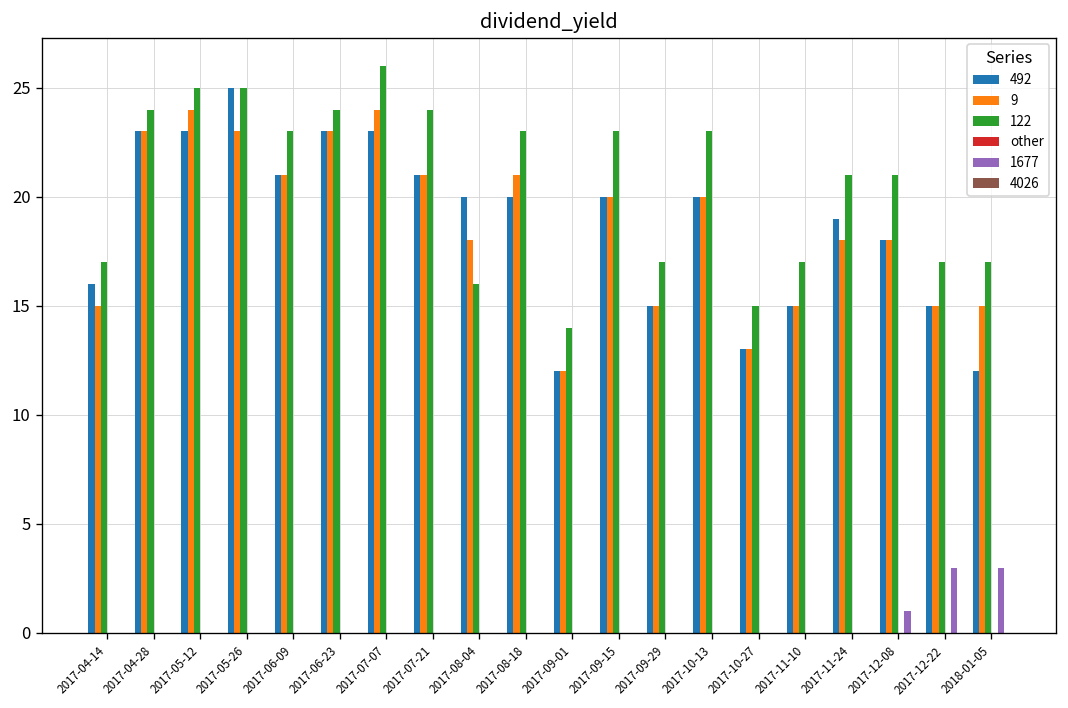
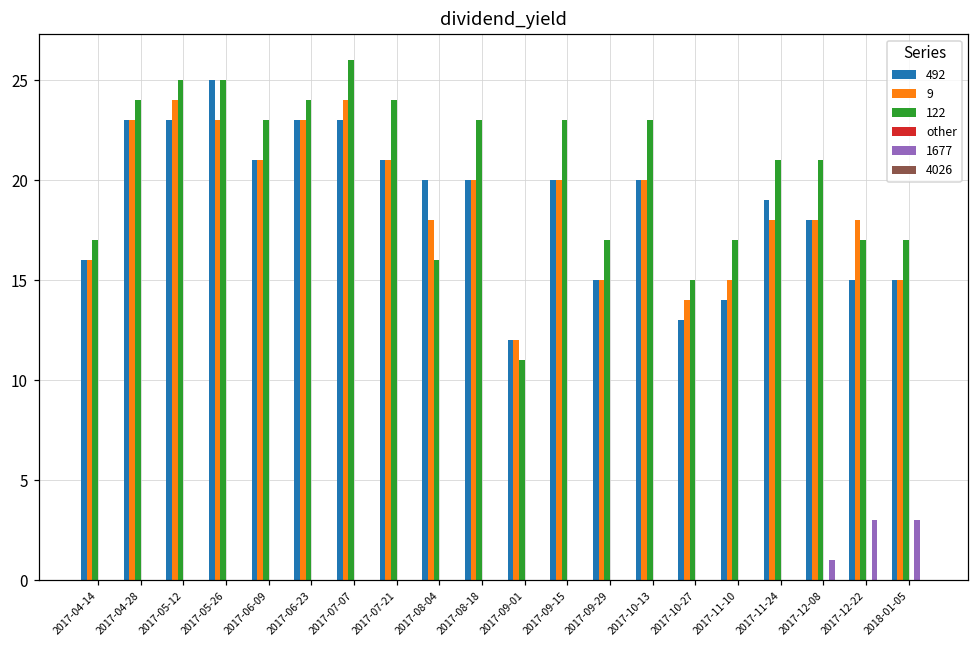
  {
    "492": {
      "2017-04-14": 16,
      "2017-04-28": 23,
      "2017-05-12": 23,
      "2017-05-26": 25,
      "2017-06-09": 21,
      "2017-06-23": 23,
      "2017-07-07": 23,
      "2017-07-21": 21,
      "2017-08-04": 20,
      "2017-08-18": 20,
      "2017-09-01": 12,
      "2017-09-15": 20,
      "2017-09-29": 15,
      "2017-10-13": 20,
      "2017-10-27": 13,
-     "2017-11-10": 15,
+     "2017-11-10": 14,
      "2017-11-24": 19,
      "2017-12-08": 18,
      "2017-12-22": 15,
-     "2018-01-05": 12
+     "2018-01-05": 15
    },
    "9": {
-     "2017-04-14": 15,
+     "2017-04-14": 16,
      "2017-04-28": 23,
      "2017-05-12": 24,
      "2017-05-26": 23,
      "2017-06-09": 21,
      "2017-06-23": 23,
      "2017-07-07": 24,
      "2017-07-21": 21,
      "2017-08-04": 18,
-     "2017-08-18": 21,
+     "2017-08-18": 20,
      "2017-09-01": 12,
      "2017-09-15": 20,
      "2017-09-29": 15,
      "2017-10-13": 20,
-     "2017-10-27": 13,
+     "2017-10-27": 14,
      "2017-11-10": 15,
      "2017-11-24": 18,
      "2017-12-08": 18,
-     "2017-12-22": 15,
+     "2017-12-22": 18,
      "2018-01-05": 15
    },
    "122": {
      "2017-04-14": 17,
      "2017-04-28": 24,
      "2017-05-12": 25,
      "2017-05-26": 25,
      "2017-06-09": 23,
      "2017-06-23": 24,
      "2017-07-07": 26,
      "2017-07-21": 24,
      "2017-08-04": 16,
      "2017-08-18": 23,
-     "2017-09-01": 14,
+     "2017-09-01": 11,
      "2017-09-15": 23,
      "2017-09-29": 17,
      "2017-10-13": 23,
      "2017-10-27": 15,
      "2017-11-10": 17,
      "2017-11-24": 21,
      "2017-12-08": 21,
      "2017-12-22": 17,
      "2018-01-05": 17
    },
    "other": {
      "2017-04-14": 0,
      "2017-04-28": 0,
      "2017-05-12": 0,
      "2017-05-26": 0,
      "2017-06-09": 0,
      "2017-06-23": 0,
      "2017-07-07": 0,
      "2017-07-21": 0,
      "2017-08-04": 0,
      "2017-08-18": 0,
      "2017-09-01": 0,
      "2017-09-15": 0,
      "2017-09-29": 0,
      "2017-10-13": 0,
      "2017-10-27": 0,
      "2017-11-10": 0,
      "2017-11-24": 0,
      "2017-12-08": 0,
      "2017-12-22": 0,
      "2018-01-05": 0
    },
    "1677": {
      "2017-04-14": 0,
      "2017-04-28": 0,
      "2017-05-12": 0,
      "2017-05-26": 0,
      "2017-06-09": 0,
      "2017-06-23": 0,
      "2017-07-07": 0,
      "2017-07-21": 0,
      "2017-08-04": 0,
      "2017-08-18": 0,
      "2017-09-01": 0,
      "2017-09-15": 0,
      "2017-09-29": 0,
      "2017-10-13": 0,
      "2017-10-27": 0,
      "2017-11-10": 0,
      "2017-11-24": 0,
      "2017-12-08": 1,
      "2017-12-22": 3,
      "2018-01-05": 3
    },
    "4026": {
      "2017-04-14": 0,
      "2017-04-28": 0,
      "2017-05-12": 0,
      "2017-05-26": 0,
      "2017-06-09": 0,
      "2017-06-23": 0,
      "2017-07-07": 0,
      "2017-07-21": 0,
      "2017-08-04": 0,
      "2017-08-18": 0,
      "2017-09-01": 0,
      "2017-09-15": 0,
      "2017-09-29": 0,
      "2017-10-13": 0,
      "2017-10-27": 0,
      "2017-11-10": 0,
      "2017-11-24": 0,
      "2017-12-08": 0,
      "2017-12-22": 0,
      "2018-01-05": 0
    }
  }
